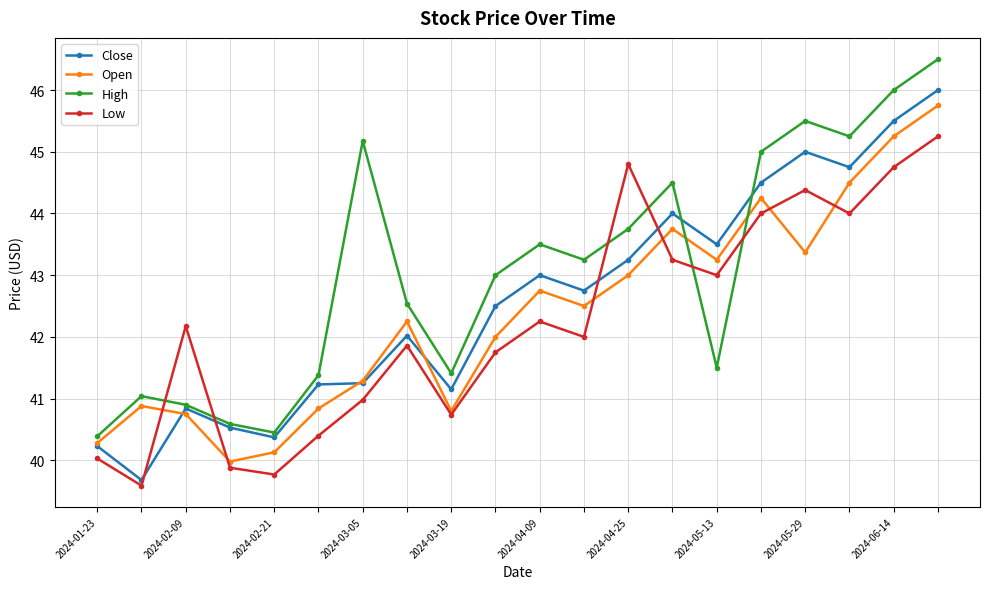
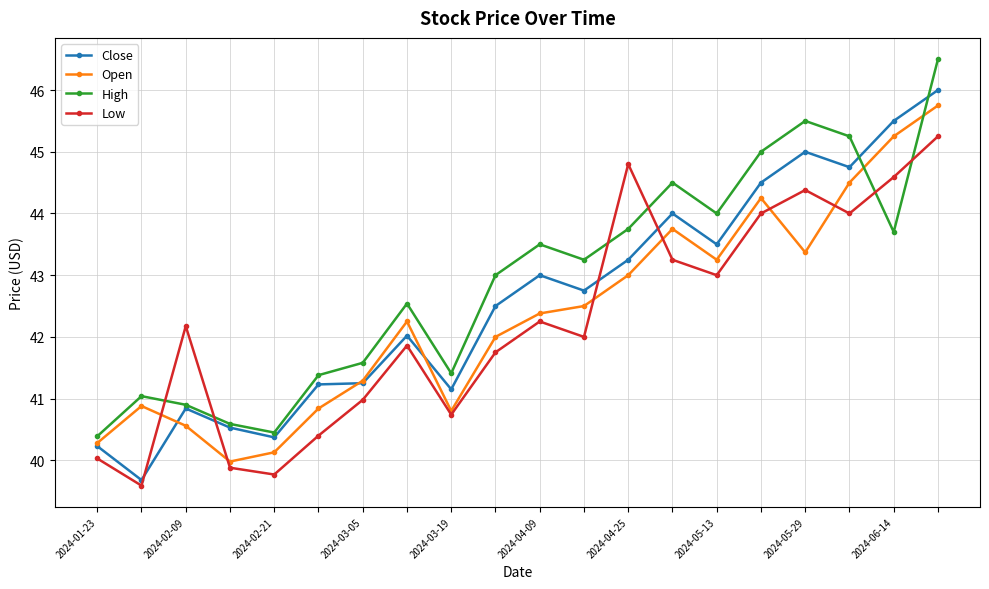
  {
    "Close": {
      "2024-01-23": 40.2,
      "2024-02-09": 40.8,
      "2024-02-21": 40.4,
      "2024-03-19": 41.2,
      "2024-04-09": 43.0,
      "2024-04-25": 43.3,
      "2024-05-13": 43.5,
      "2024-05-29": 45.0,
      "2024-06-14": 45.5
    },
    "Open": {
      "2024-01-23": 40.3,
-     "2024-02-09": 40.8,
+     "2024-02-09": 40.6,
      "2024-02-21": 40.1,
      "2024-03-19": 40.8,
-     "2024-04-09": 42.8,
+     "2024-04-09": 42.4,
      "2024-04-25": 43.0,
      "2024-05-13": 43.3,
      "2024-05-29": 43.4,
      "2024-06-14": 45.3
    },
    "High": {
      "2024-01-23": 40.4,
      "2024-02-09": 40.9,
      "2024-02-21": 40.5,
-     "2024-03-05": 45.2,
+     "2024-03-05": 41.6,
      "2024-03-19": 41.4,
      "2024-04-09": 43.5,
      "2024-04-25": 43.8,
-     "2024-05-13": 41.5,
+     "2024-05-13": 44.0,
      "2024-05-29": 45.5,
-     "2024-06-14": 46.0
+     "2024-06-14": 43.7
    },
    "Low": {
      "2024-01-23": 40.0,
      "2024-02-09": 42.2,
      "2024-02-21": 39.8,
      "2024-03-05": 41.0,
      "2024-03-19": 40.7,
      "2024-04-09": 42.3,
      "2024-04-25": 44.8,
      "2024-05-13": 43.0,
      "2024-05-29": 44.4,
-     "2024-06-14": 44.8
+     "2024-06-14": 44.6
    }
  }
